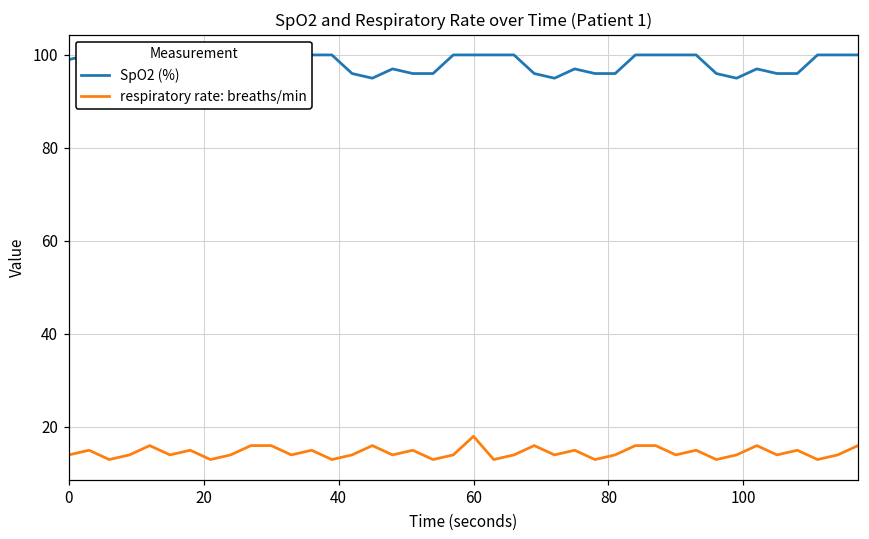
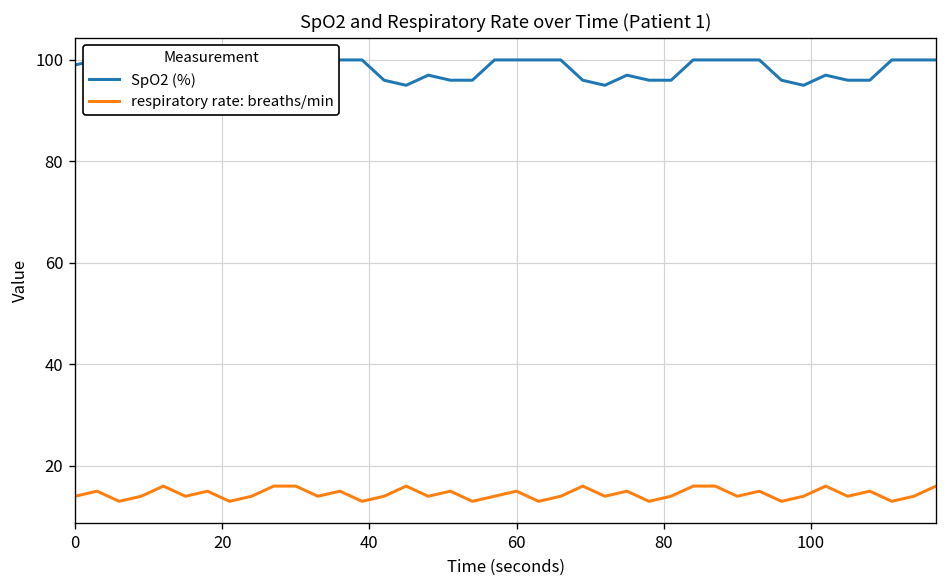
  {
    "SpO2 (%)": {
      "0": 99,
      "60": 100
    },
    "respiratory rate: breaths/min": {
      "0": 14,
-     "60": 18
+     "60": 15
    }
  }
